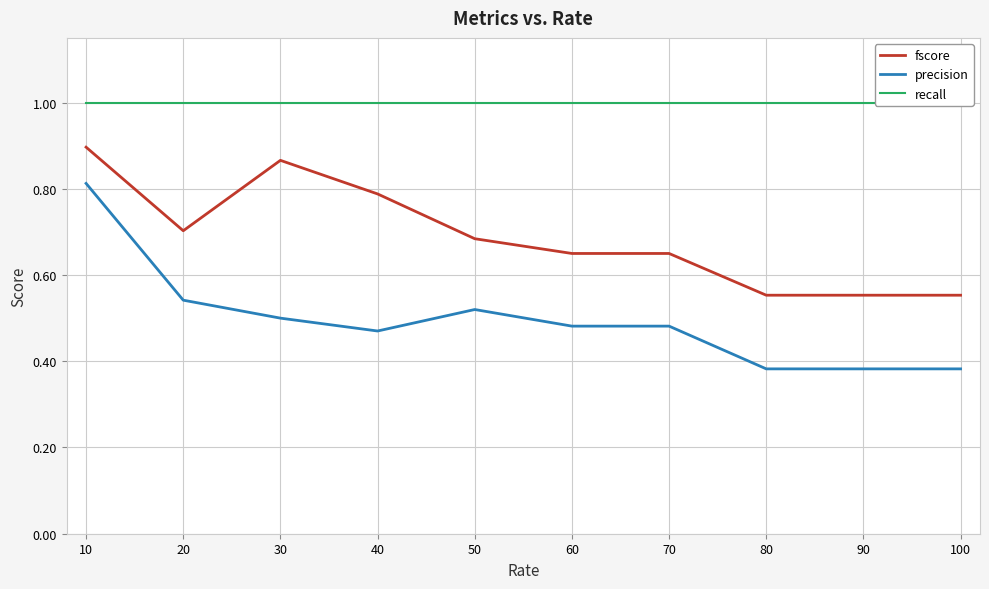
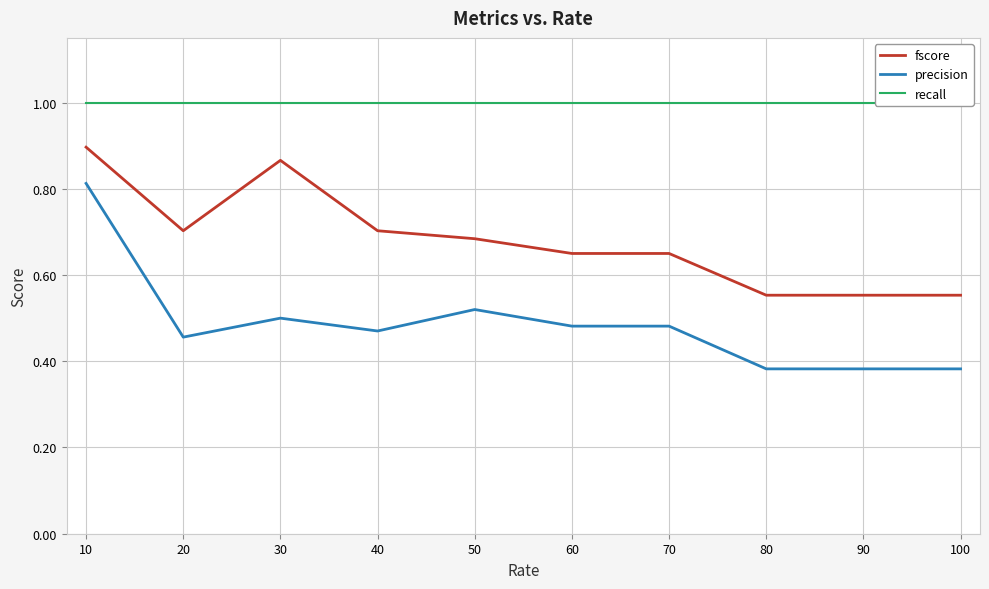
  {
    "fscore": {
      "10": 0.90,
      "20": 0.70,
      "30": 0.87,
-     "40": 0.79,
+     "40": 0.70,
      "50": 0.68,
      "60": 0.65,
      "70": 0.65,
      "80": 0.55,
      "90": 0.55,
      "100": 0.55
    },
    "precision": {
      "10": 0.81,
-     "20": 0.54,
+     "20": 0.46,
      "30": 0.50,
      "40": 0.47,
      "50": 0.52,
      "60": 0.48,
      "70": 0.48,
      "80": 0.38,
      "90": 0.38,
      "100": 0.38
    },
    "recall": {
      "10": 1.00,
      "20": 1.00,
      "30": 1.00,
      "40": 1.00,
      "50": 1.00,
      "60": 1.00,
      "70": 1.00,
      "80": 1.00,
      "90": 1.00
    }
  }
